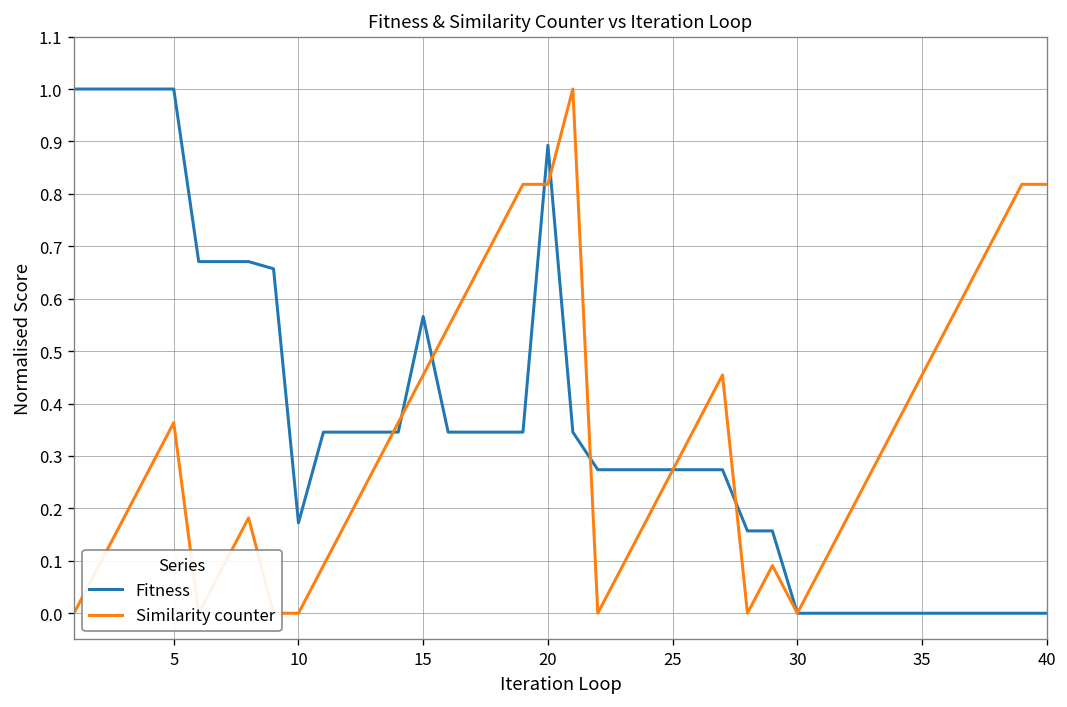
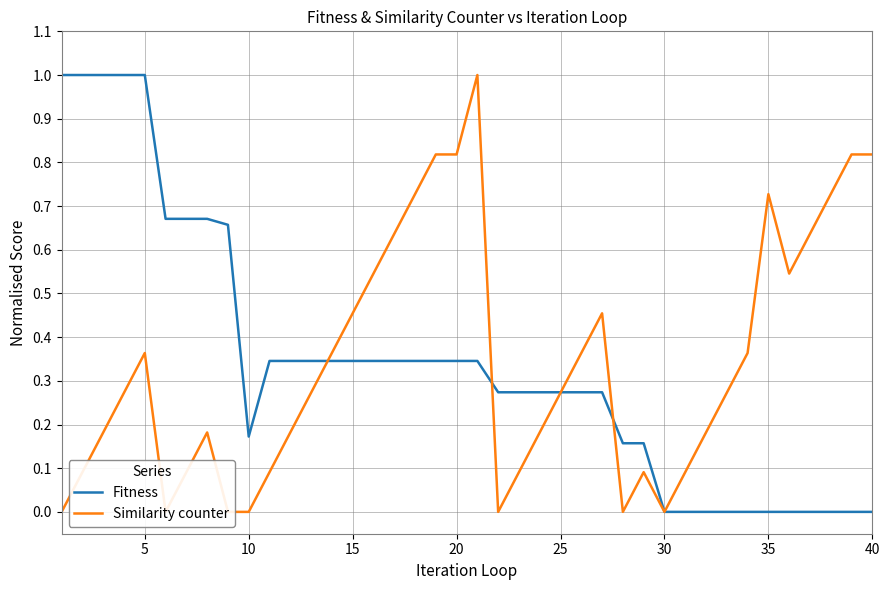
  {
    "Fitness": {
      "5": 1.00,
      "10": 0.17,
-     "15": 0.57,
-     "20": 0.89,
+     "15": 0.35,
+     "20": 0.35,
      "35": 0.00,
      "40": 0.00
    },
    "Similarity counter": {
      "5": 0.36,
      "10": 0.00,
      "15": 0.45,
      "20": 0.82,
-     "35": 0.45,
+     "35": 0.73,
      "40": 0.82
    }
  }
